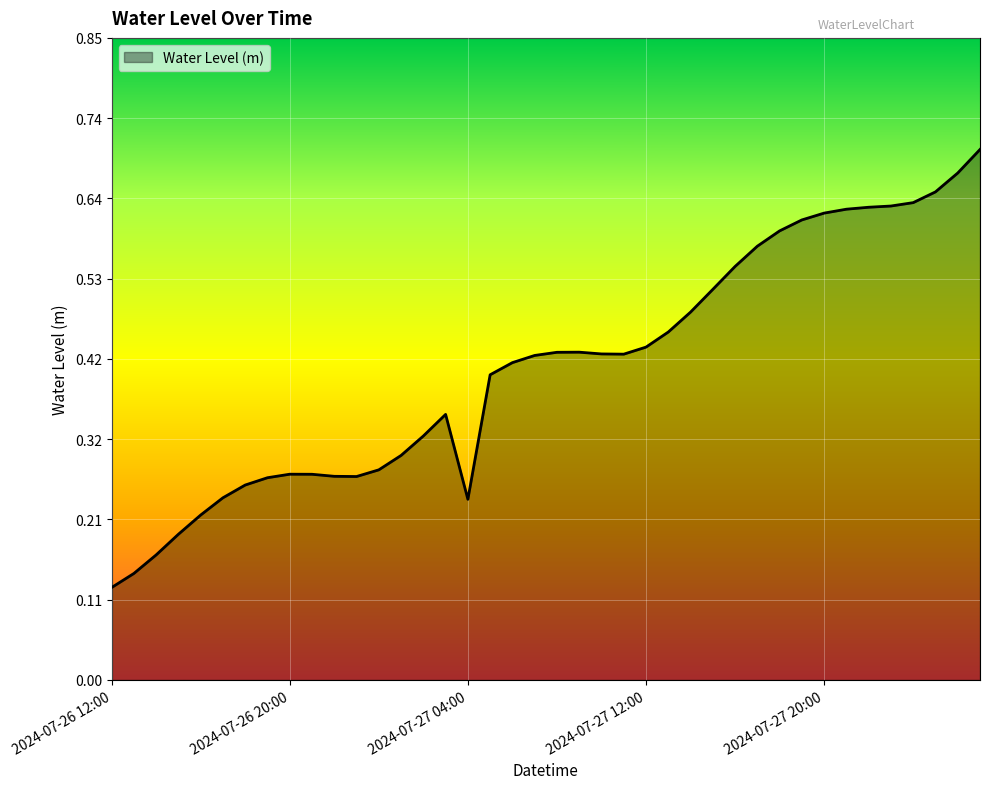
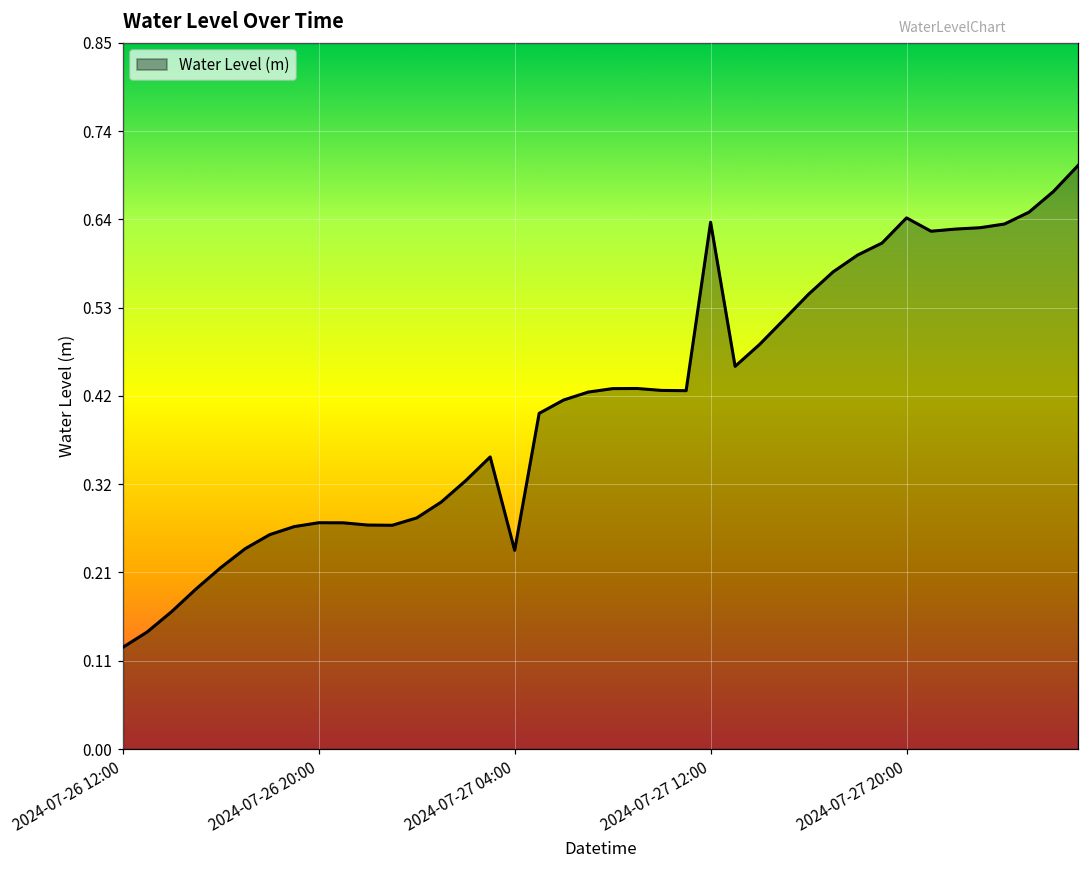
  {
    "2024-07-26 12:00": 0.12,
    "2024-07-26 20:00": 0.27,
    "2024-07-27 04:00": 0.24,
-   "2024-07-27 12:00": 0.44,
-   "2024-07-27 20:00": 0.62
+   "2024-07-27 12:00": 0.63,
+   "2024-07-27 20:00": 0.64
  }
